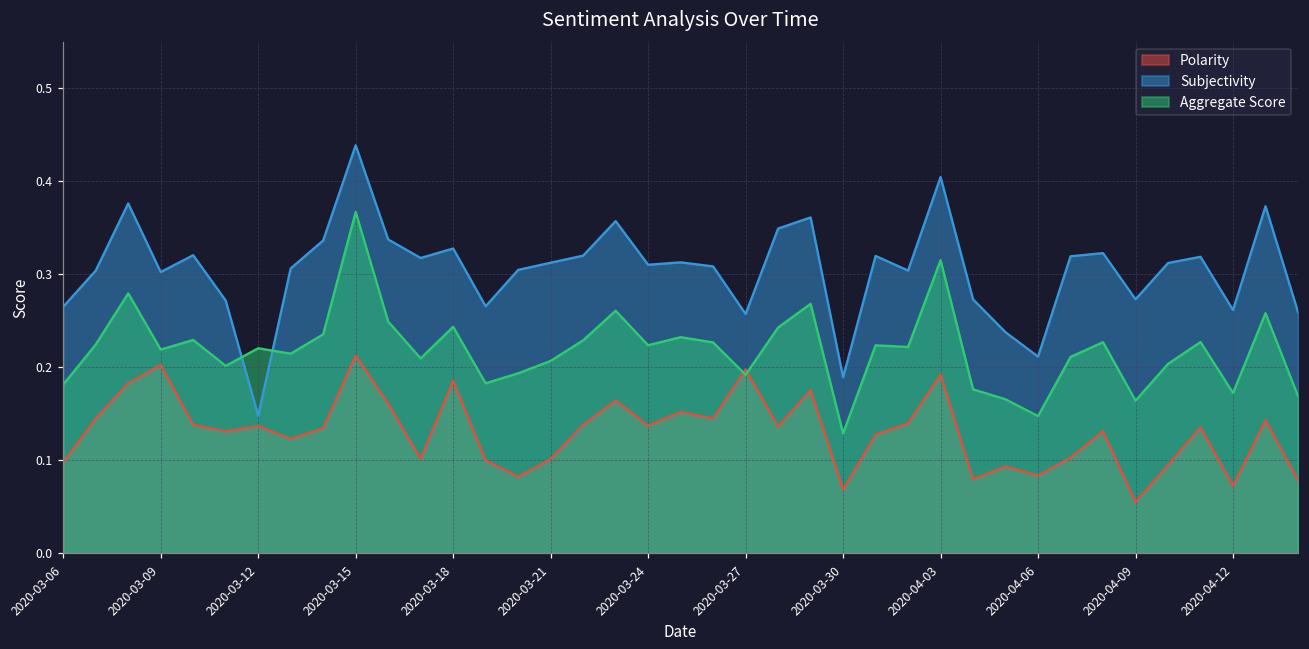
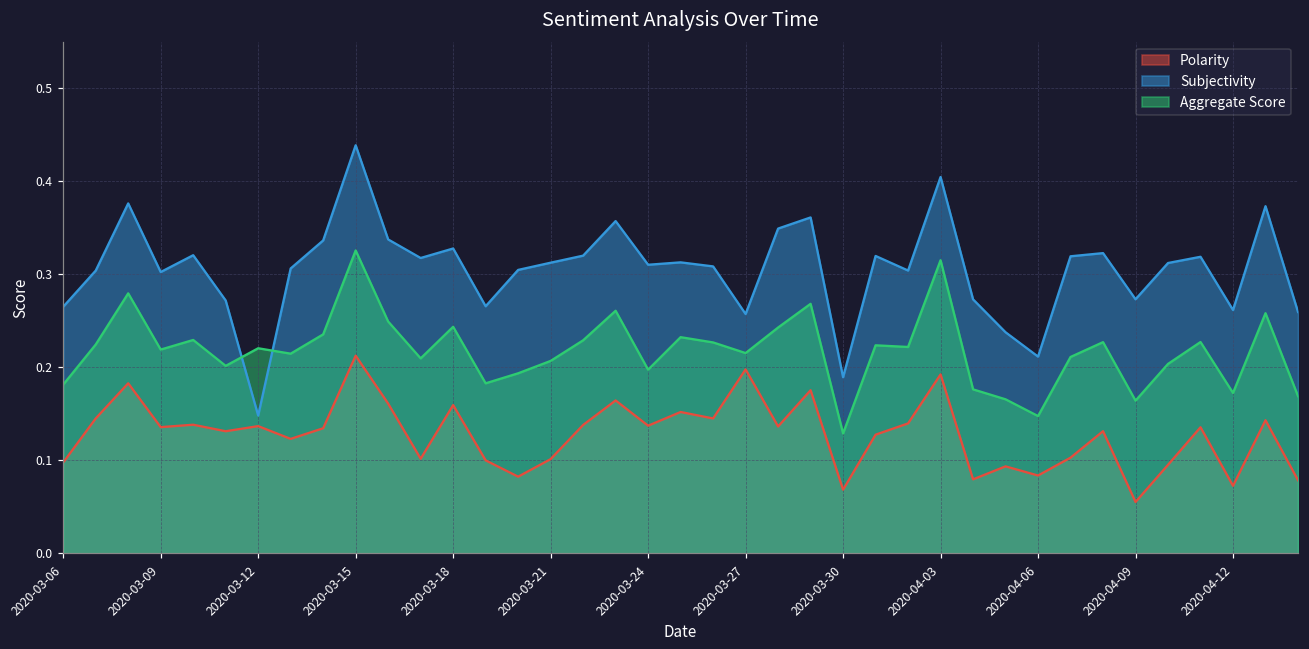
  {
    "Polarity": {
      "2020-03-06": 0.10,
-     "2020-03-09": 0.20,
+     "2020-03-09": 0.14,
      "2020-03-12": 0.14,
      "2020-03-15": 0.21,
-     "2020-03-18": 0.19,
+     "2020-03-18": 0.16,
      "2020-03-21": 0.10,
      "2020-03-24": 0.14,
      "2020-03-27": 0.20,
      "2020-03-30": 0.07,
      "2020-04-03": 0.19,
      "2020-04-06": 0.08,
      "2020-04-09": 0.06,
      "2020-04-12": 0.07
    },
    "Subjectivity": {
      "2020-03-06": 0.27,
      "2020-03-09": 0.30,
      "2020-03-12": 0.15,
      "2020-03-15": 0.44,
      "2020-03-18": 0.33,
      "2020-03-21": 0.31,
      "2020-03-24": 0.31,
      "2020-03-27": 0.26,
      "2020-03-30": 0.19,
      "2020-04-03": 0.40,
      "2020-04-06": 0.21,
      "2020-04-09": 0.27,
      "2020-04-12": 0.26
    },
    "Aggregate Score": {
      "2020-03-06": 0.18,
      "2020-03-09": 0.22,
      "2020-03-12": 0.22,
-     "2020-03-15": 0.37,
+     "2020-03-15": 0.33,
      "2020-03-18": 0.24,
      "2020-03-21": 0.21,
-     "2020-03-24": 0.22,
-     "2020-03-27": 0.19,
+     "2020-03-24": 0.20,
+     "2020-03-27": 0.22,
      "2020-03-30": 0.13,
      "2020-04-03": 0.32,
      "2020-04-06": 0.15,
      "2020-04-09": 0.16,
      "2020-04-12": 0.17
    }
  }
